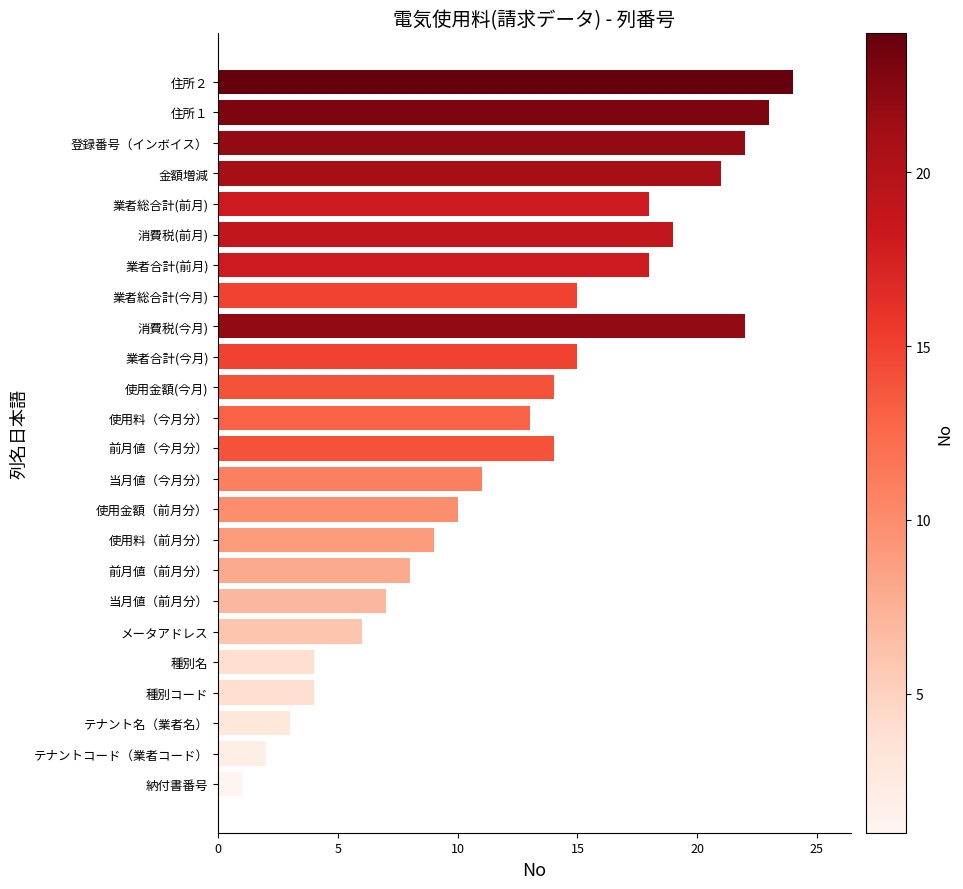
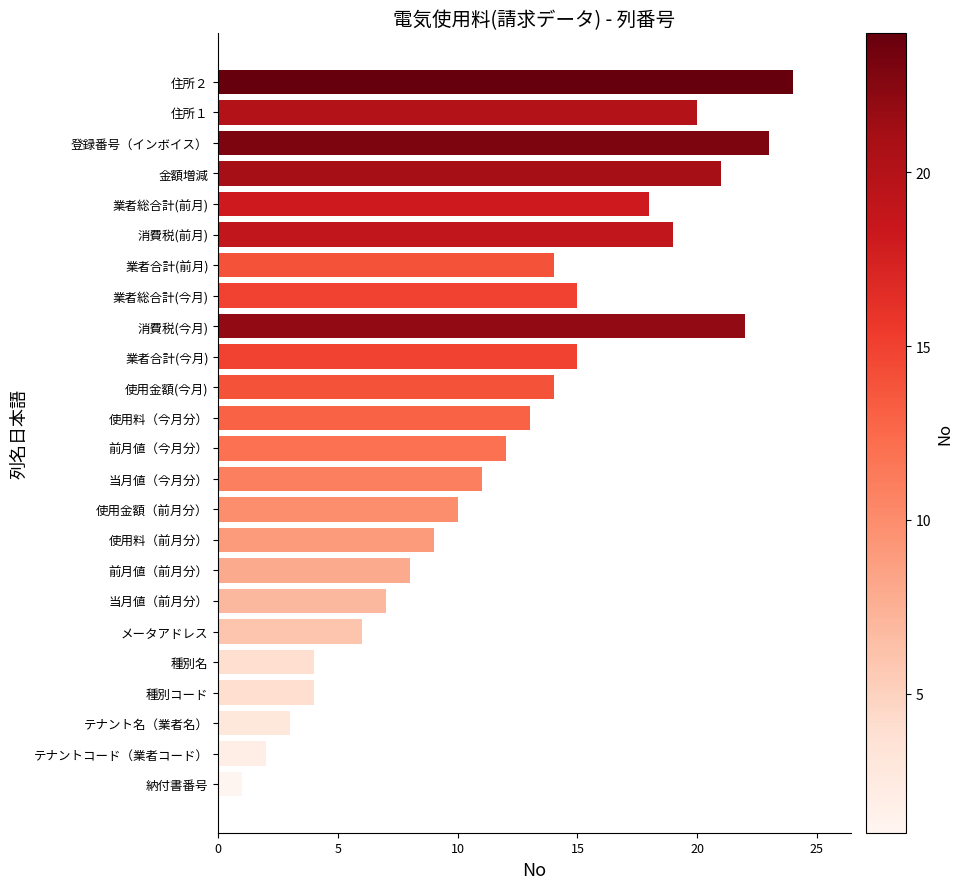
  {
    "住所２": 24,
-   "住所１": 23,
-   "登録番号（インボイス）": 22,
+   "住所１": 20,
+   "登録番号（インボイス）": 23,
    "金額増減": 21,
    "業者総合計(前月)": 18,
    "消費税(前月)": 19,
-   "業者合計(前月)": 18,
+   "業者合計(前月)": 14,
    "業者総合計(今月)": 15,
    "消費税(今月)": 22,
    "業者合計(今月)": 15,
    "使用金額(今月)": 14,
    "使用料（今月分）": 13,
-   "前月値（今月分）": 14,
+   "前月値（今月分）": 12,
    "当月値（今月分）": 11,
    "使用金額（前月分）": 10,
    "使用料（前月分）": 9,
    "前月値（前月分）": 8,
    "当月値（前月分）": 7,
    "メータアドレス": 6,
    "種別名": 4,
    "種別コード": 4,
    "テナント名（業者名）": 3,
    "テナントコード（業者コード）": 2,
    "納付書番号": 1
  }
